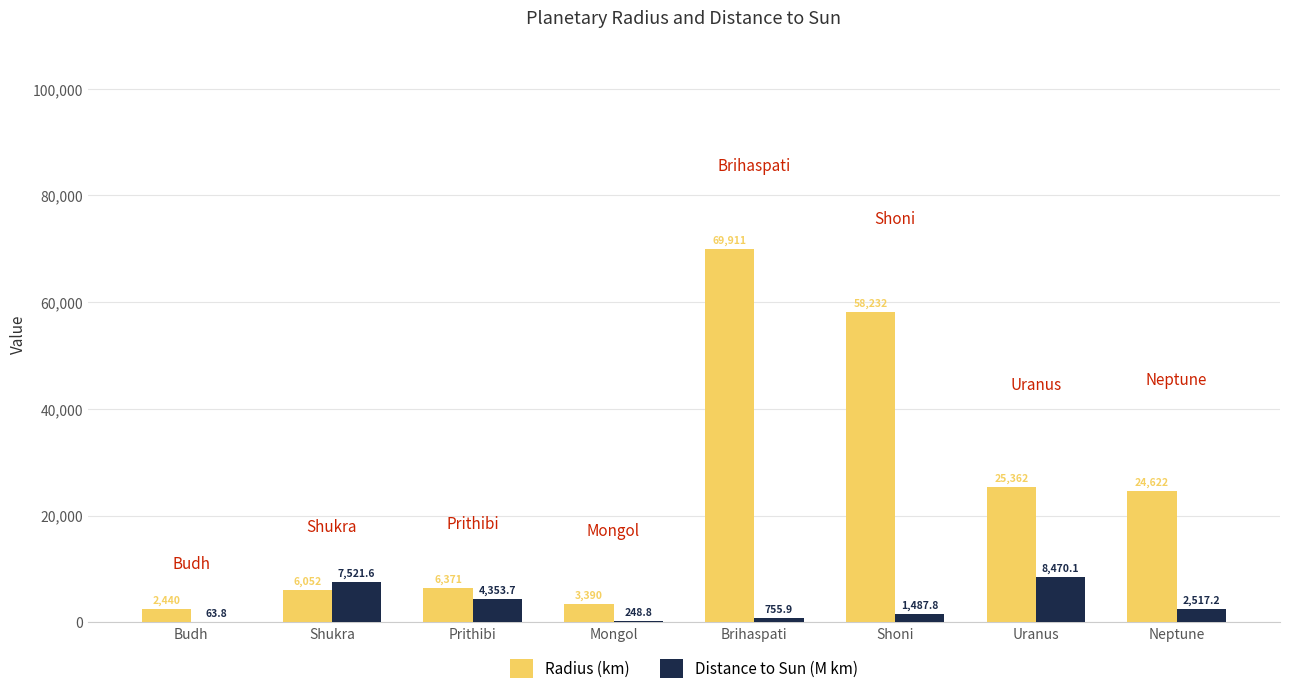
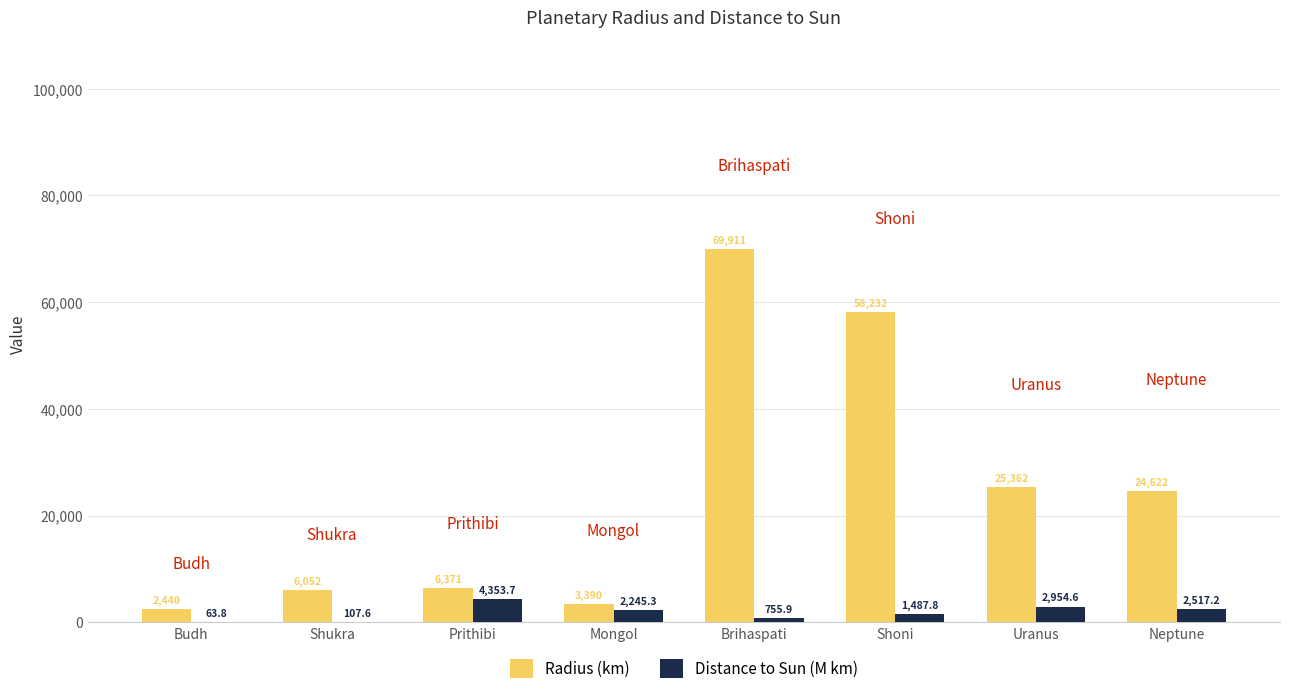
  {
    "Radius (km)": {
      "Budh": "2,440",
      "Shukra": "6,052",
      "Prithibi": "6,371",
      "Mongol": "3,390",
      "Brihaspati": "69,911",
      "Shoni": "58,232",
      "Uranus": "25,362",
      "Neptune": "24,622"
    },
    "Distance to Sun (M km)": {
      "Budh": "63.8",
-     "Shukra": "7,521.6",
+     "Shukra": "107.6",
      "Prithibi": "4,353.7",
-     "Mongol": "248.8",
+     "Mongol": "2,245.3",
      "Brihaspati": "755.9",
      "Shoni": "1,487.8",
-     "Uranus": "8,470.1",
+     "Uranus": "2,954.6",
      "Neptune": "2,517.2"
    }
  }
